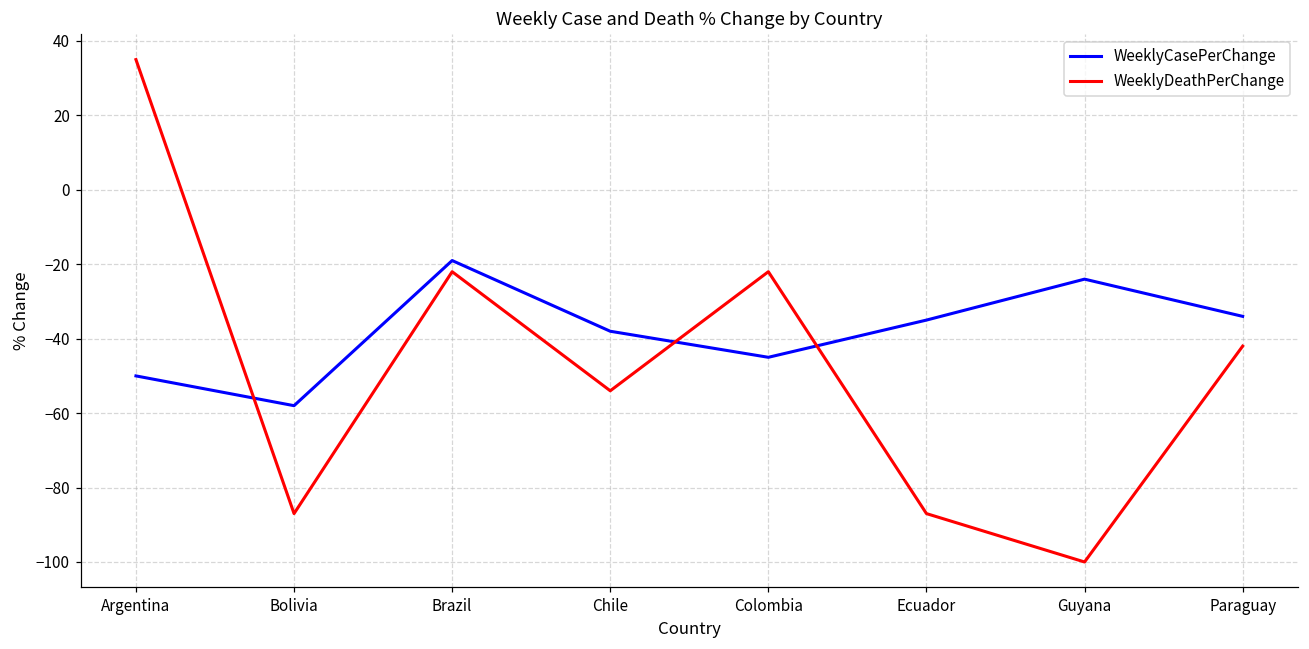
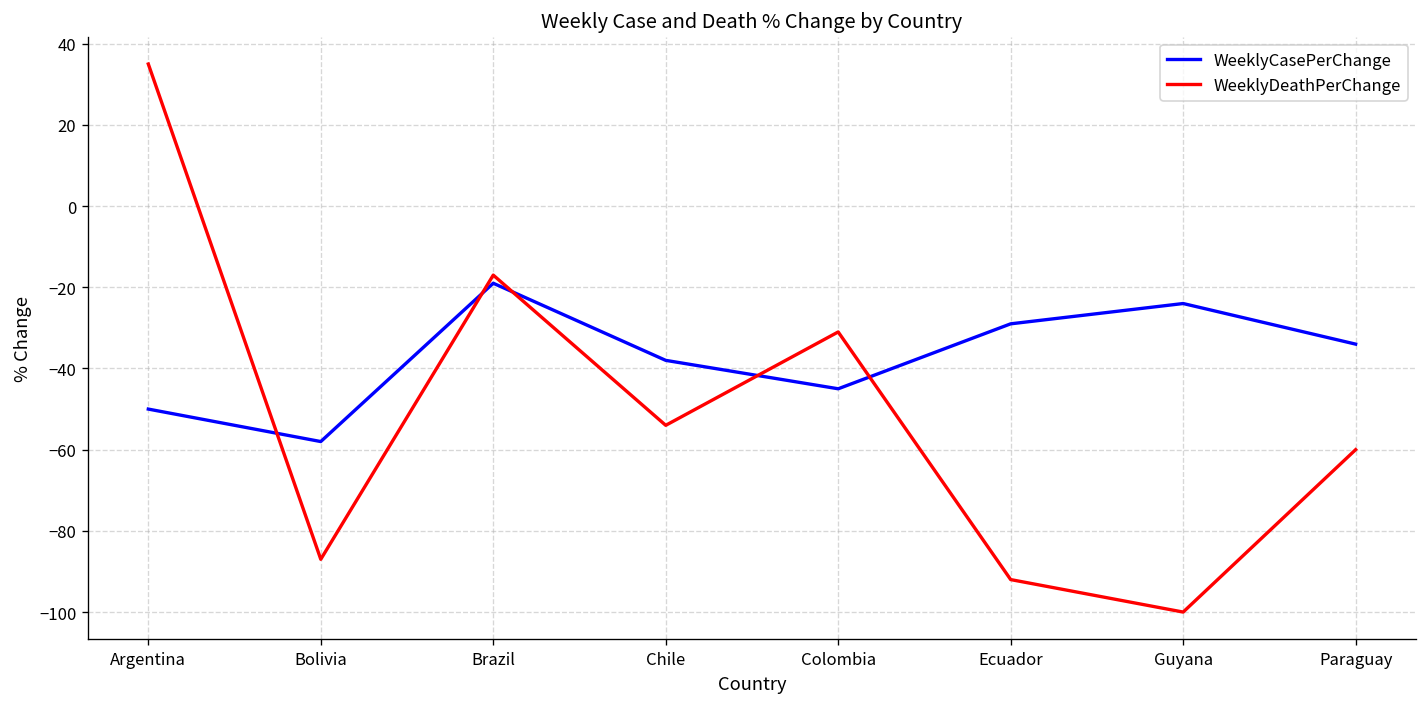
  {
    "WeeklyCasePerChange": {
      "Argentina": -50,
      "Bolivia": -58,
      "Brazil": -19,
      "Chile": -38,
      "Colombia": -45,
-     "Ecuador": -35,
+     "Ecuador": -29,
      "Guyana": -24,
      "Paraguay": -34
    },
    "WeeklyDeathPerChange": {
      "Argentina": 35,
      "Bolivia": -87,
-     "Brazil": -22,
+     "Brazil": -17,
      "Chile": -54,
-     "Colombia": -22,
-     "Ecuador": -87,
+     "Colombia": -31,
+     "Ecuador": -92,
      "Guyana": -100,
-     "Paraguay": -42
+     "Paraguay": -60
    }
  }
